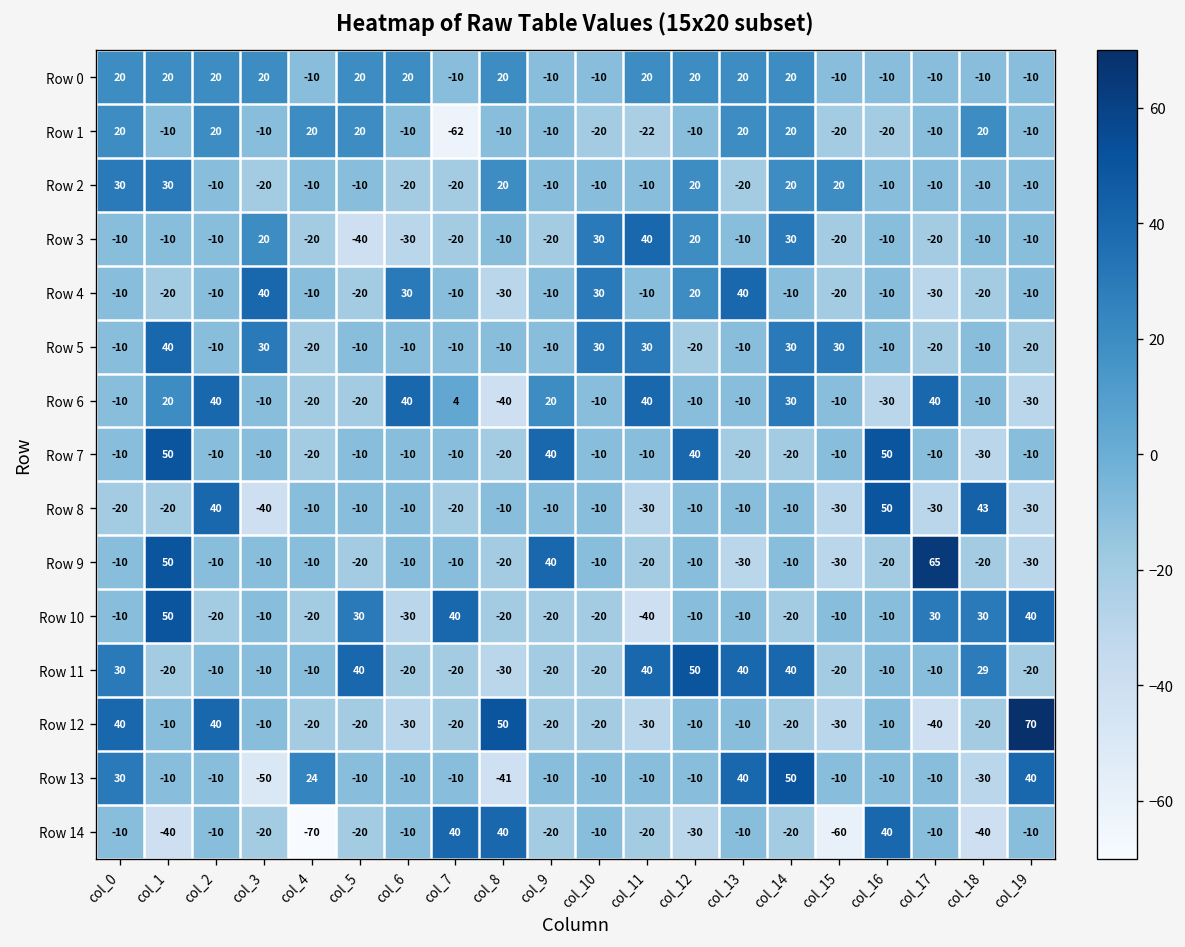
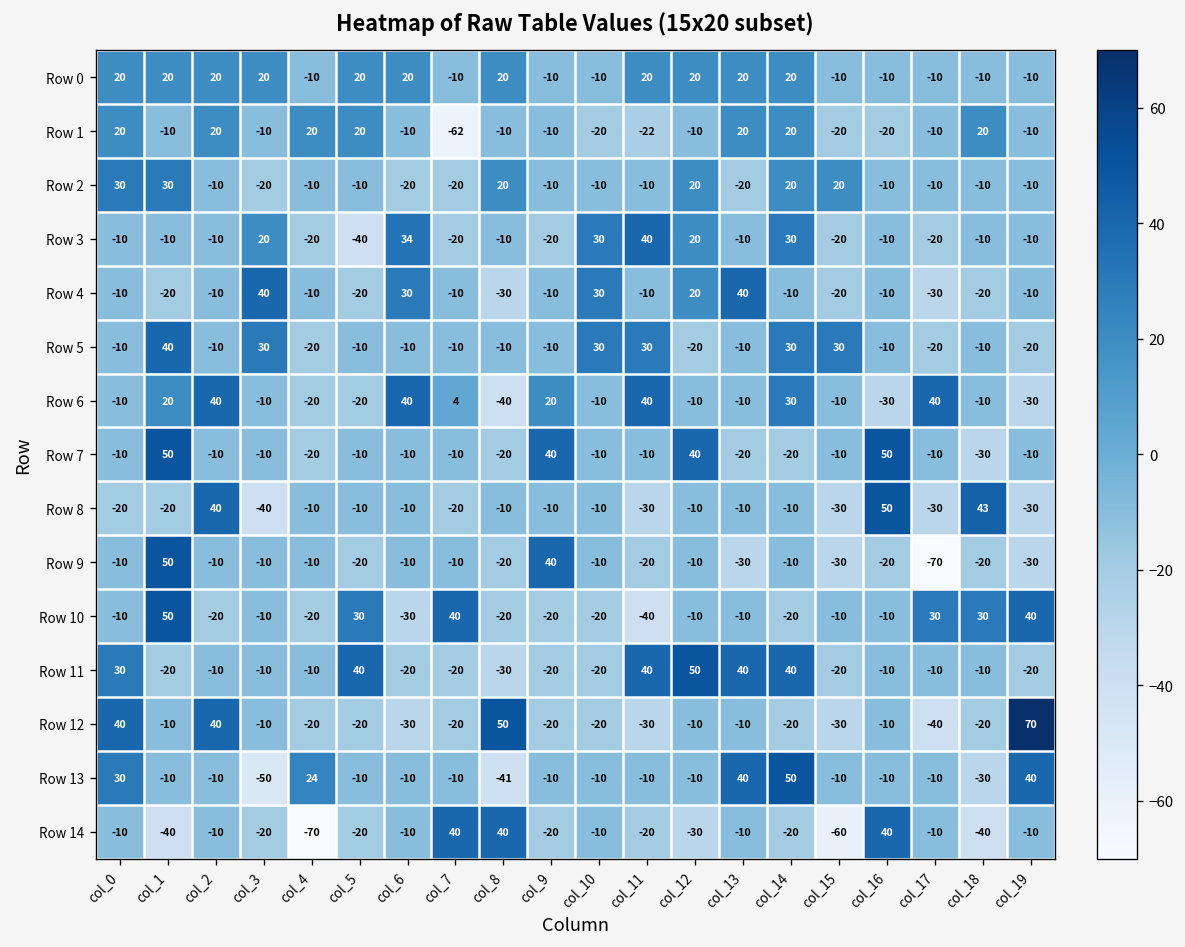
  {
    "Row 3": {
      "col_0": -10,
      "col_1": -10,
      "col_2": -10,
      "col_3": 20,
      "col_4": -20,
      "col_5": -40,
-     "col_6": -30,
+     "col_6": 34,
      "col_7": -20,
      "col_8": -10,
      "col_9": -20,
      "col_10": 30,
      "col_11": 40,
      "col_12": 20,
      "col_13": -10,
      "col_14": 30,
      "col_15": -20,
      "col_16": -10,
      "col_17": -20,
      "col_18": -10,
      "col_19": -10
    },
    "Row 9": {
      "col_0": -10,
      "col_1": 50,
      "col_2": -10,
      "col_3": -10,
      "col_4": -10,
      "col_5": -20,
      "col_6": -10,
      "col_7": -10,
      "col_8": -20,
      "col_9": 40,
      "col_10": -10,
      "col_11": -20,
      "col_12": -10,
      "col_13": -30,
      "col_14": -10,
      "col_15": -30,
      "col_16": -20,
-     "col_17": 65,
+     "col_17": -70,
      "col_18": -20,
      "col_19": -30
    },
    "Row 11": {
      "col_0": 30,
      "col_1": -20,
      "col_2": -10,
      "col_3": -10,
      "col_4": -10,
      "col_5": 40,
      "col_6": -20,
      "col_7": -20,
      "col_8": -30,
      "col_9": -20,
      "col_10": -20,
      "col_11": 40,
      "col_12": 50,
      "col_13": 40,
      "col_14": 40,
      "col_15": -20,
      "col_16": -10,
      "col_17": -10,
-     "col_18": 29,
+     "col_18": -10,
      "col_19": -20
    }
  }
